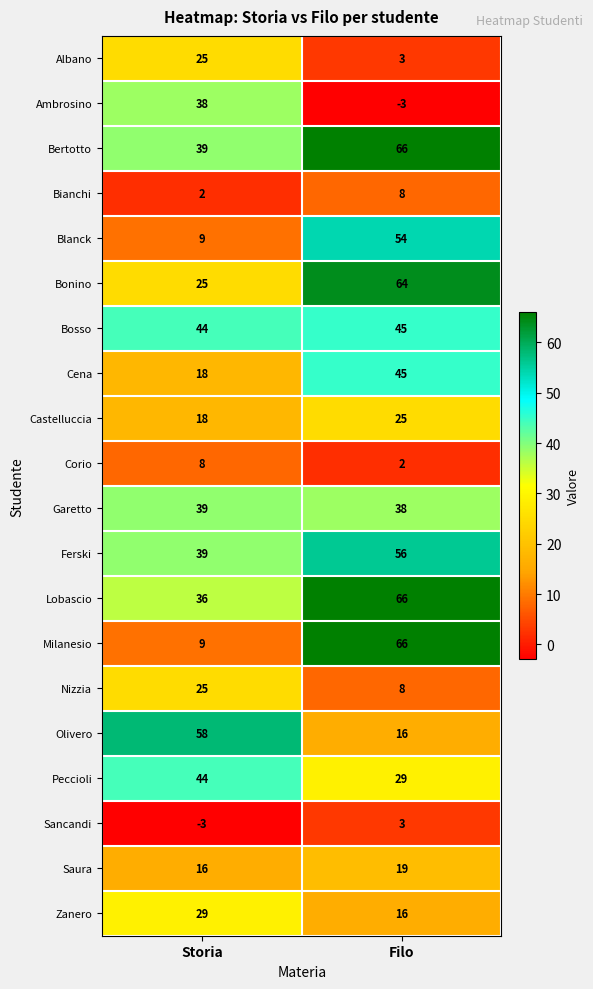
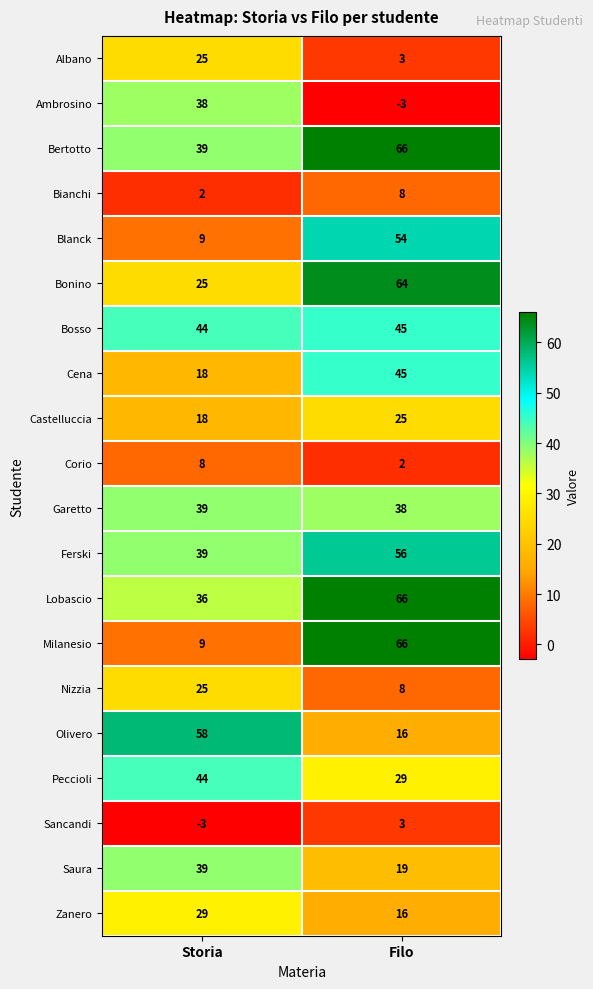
  {
    "Albano": {
      "Storia": 25,
      "Filo": 3
    },
    "Ambrosino": {
      "Storia": 38,
      "Filo": -3
    },
    "Bertotto": {
      "Storia": 39,
      "Filo": 66
    },
    "Bianchi": {
      "Storia": 2,
      "Filo": 8
    },
    "Blanck": {
      "Storia": 9,
      "Filo": 54
    },
    "Bonino": {
      "Storia": 25,
      "Filo": 64
    },
    "Bosso": {
      "Storia": 44,
      "Filo": 45
    },
    "Cena": {
      "Storia": 18,
      "Filo": 45
    },
    "Castelluccia": {
      "Storia": 18,
      "Filo": 25
    },
    "Corio": {
      "Storia": 8,
      "Filo": 2
    },
    "Garetto": {
      "Storia": 39,
      "Filo": 38
    },
    "Ferski": {
      "Storia": 39,
      "Filo": 56
    },
    "Lobascio": {
      "Storia": 36,
      "Filo": 66
    },
    "Milanesio": {
      "Storia": 9,
      "Filo": 66
    },
    "Nizzia": {
      "Storia": 25,
      "Filo": 8
    },
    "Olivero": {
      "Storia": 58,
      "Filo": 16
    },
    "Peccioli": {
      "Storia": 44,
      "Filo": 29
    },
    "Sancandi": {
      "Storia": -3,
      "Filo": 3
    },
    "Saura": {
-     "Storia": 16,
+     "Storia": 39,
      "Filo": 19
    },
    "Zanero": {
      "Storia": 29,
      "Filo": 16
    }
  }
